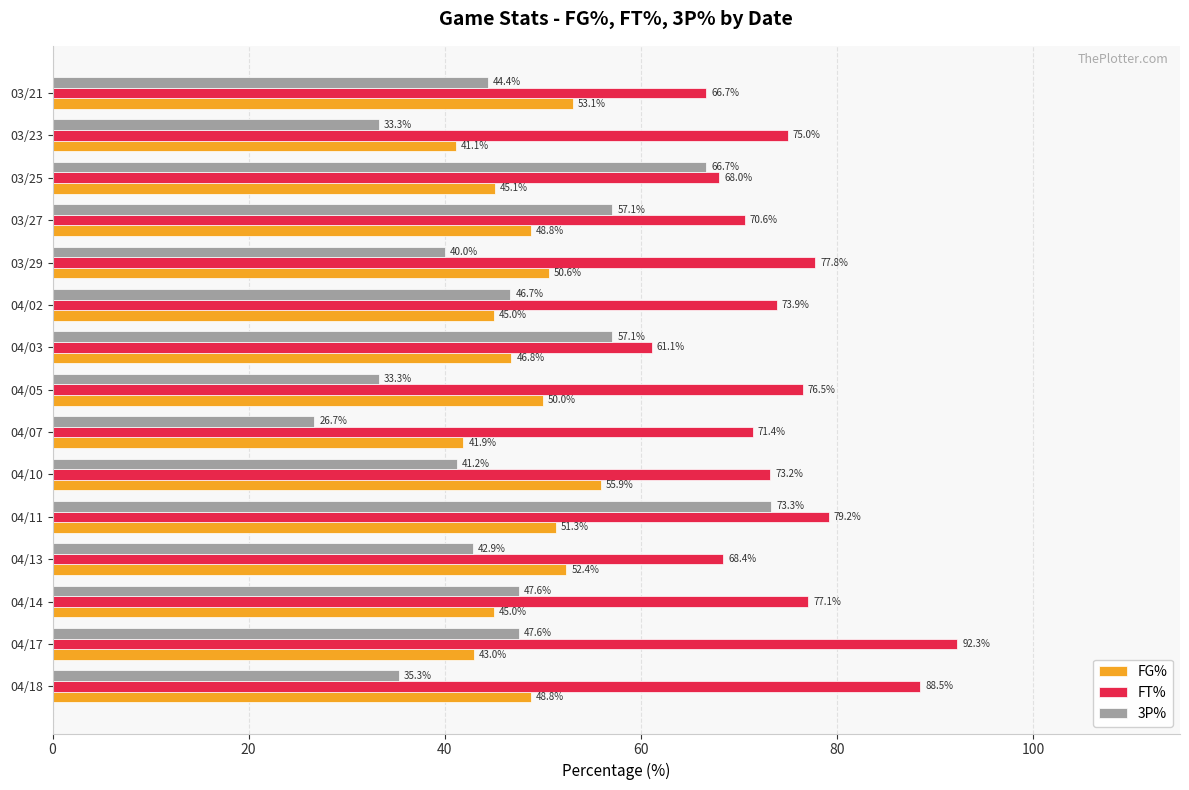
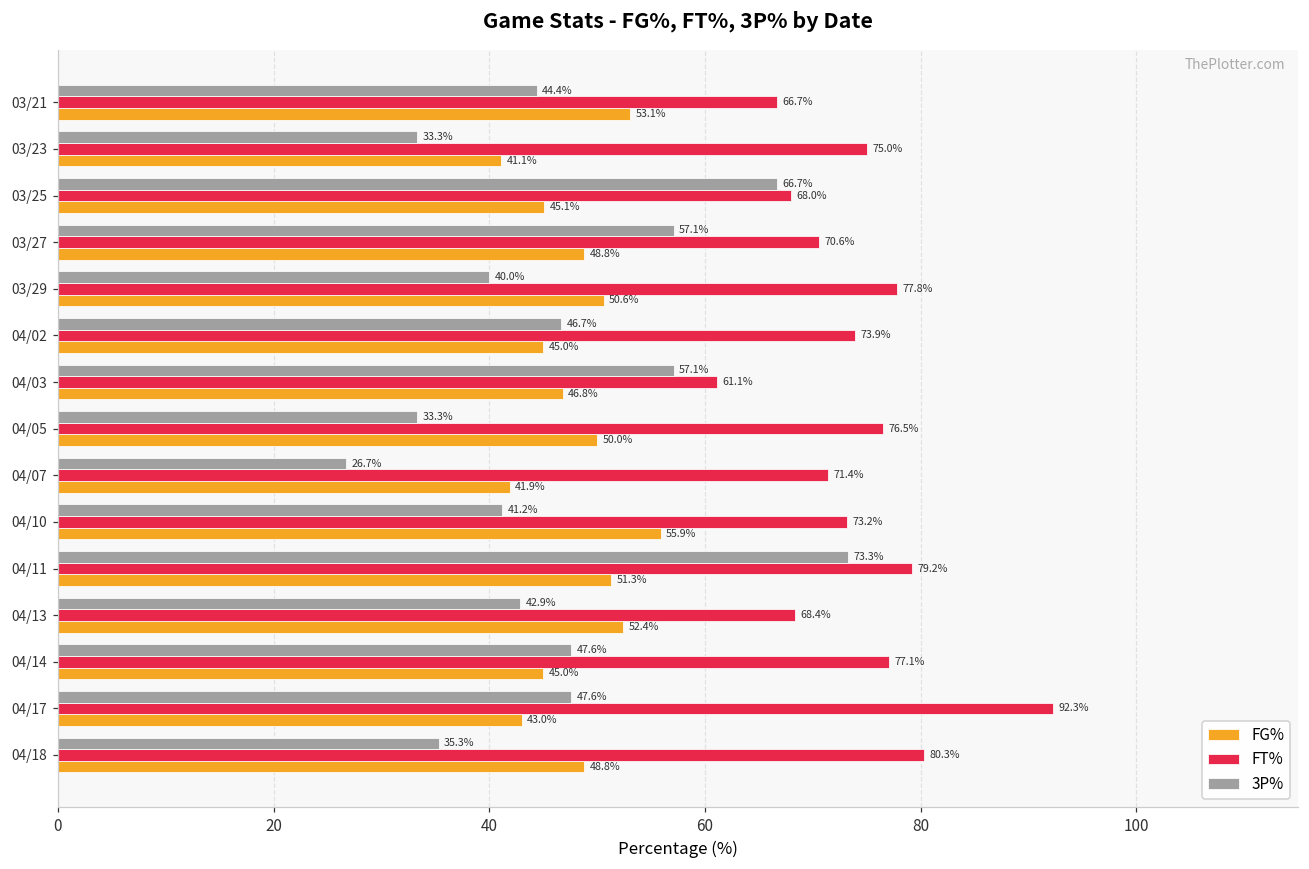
  {
    "FG%": {
      "03/21": "53.1%",
      "03/23": "41.1%",
      "03/25": "45.1%",
      "03/27": "48.8%",
      "03/29": "50.6%",
      "04/02": "45.0%",
      "04/03": "46.8%",
      "04/05": "50.0%",
      "04/07": "41.9%",
      "04/10": "55.9%",
      "04/11": "51.3%",
      "04/13": "52.4%",
      "04/14": "45.0%",
      "04/17": "43.0%",
      "04/18": "48.8%"
    },
    "FT%": {
      "03/21": "66.7%",
      "03/23": "75.0%",
      "03/25": "68.0%",
      "03/27": "70.6%",
      "03/29": "77.8%",
      "04/02": "73.9%",
      "04/03": "61.1%",
      "04/05": "76.5%",
      "04/07": "71.4%",
      "04/10": "73.2%",
      "04/11": "79.2%",
      "04/13": "68.4%",
      "04/14": "77.1%",
      "04/17": "92.3%",
-     "04/18": "88.5%"
+     "04/18": "80.3%"
    },
    "3P%": {
      "03/21": "44.4%",
      "03/23": "33.3%",
      "03/25": "66.7%",
      "03/27": "57.1%",
      "03/29": "40.0%",
      "04/02": "46.7%",
      "04/03": "57.1%",
      "04/05": "33.3%",
      "04/07": "26.7%",
      "04/10": "41.2%",
      "04/11": "73.3%",
      "04/13": "42.9%",
      "04/14": "47.6%",
      "04/17": "47.6%",
      "04/18": "35.3%"
    }
  }
